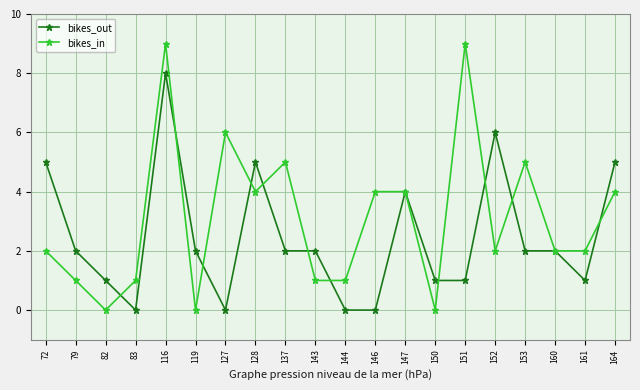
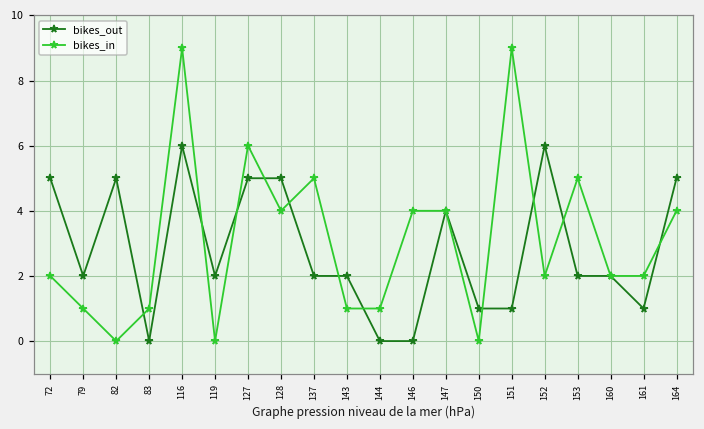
  {
    "bikes_out": {
      "72": 5,
      "79": 2,
-     "82": 1,
+     "82": 5,
      "83": 0,
-     "116": 8,
+     "116": 6,
      "119": 2,
-     "127": 0,
+     "127": 5,
      "128": 5,
      "137": 2,
      "143": 2,
      "144": 0,
      "146": 0,
      "150": 1,
      "151": 1,
      "152": 6,
      "153": 2,
      "161": 1,
      "164": 5
    },
    "bikes_in": {
      "72": 2,
      "79": 1,
      "82": 0,
      "83": 1,
      "116": 9,
      "119": 0,
      "127": 6,
      "128": 4,
      "137": 5,
      "143": 1,
      "144": 1,
      "146": 4,
      "150": 0,
      "151": 9,
      "152": 2,
      "153": 5,
      "161": 2,
      "164": 4
    }
  }
